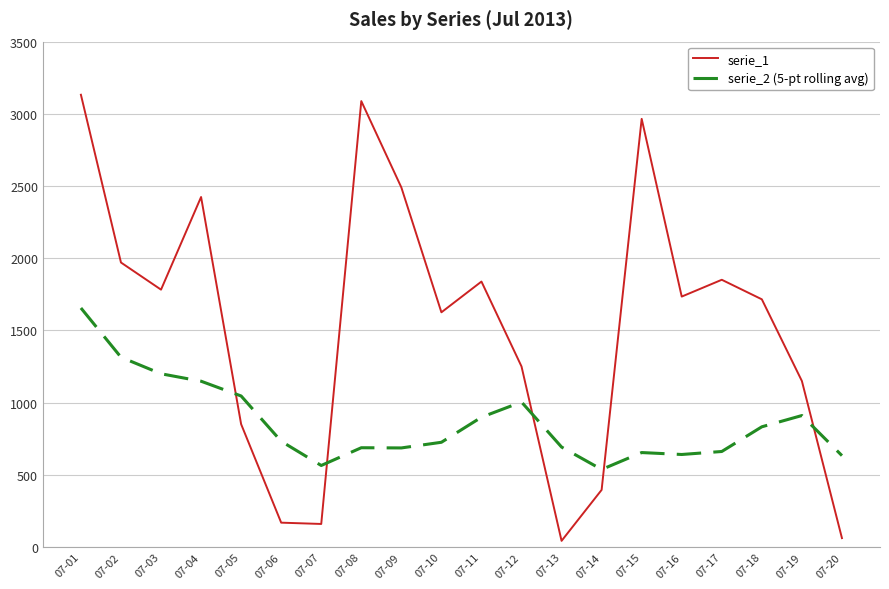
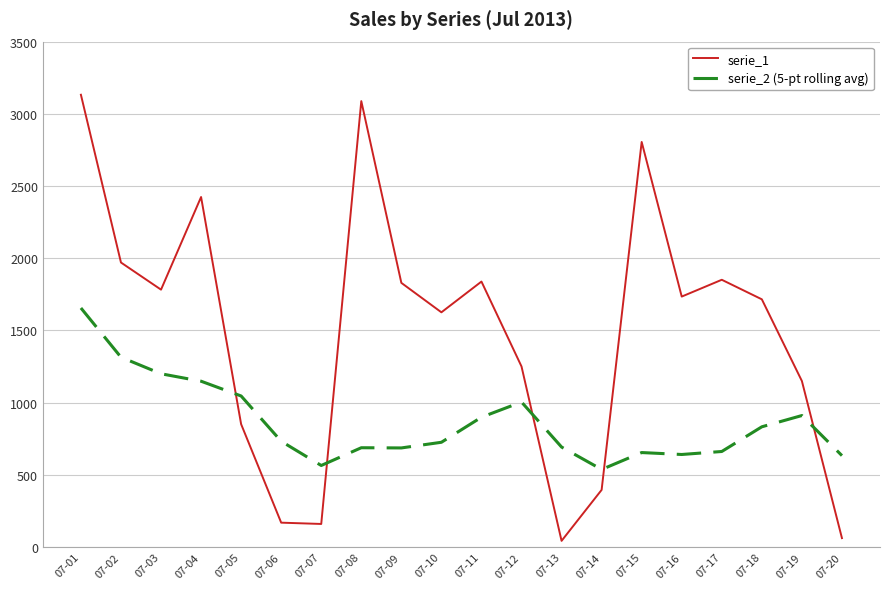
  {
    "serie_1": {
      "07-01": 3130,
      "07-02": 1970,
      "07-03": 1780,
      "07-04": 2420,
      "07-05": 850,
      "07-06": 170,
      "07-07": 160,
      "07-08": 3090,
-     "07-09": 2490,
+     "07-09": 1830,
      "07-10": 1630,
      "07-11": 1840,
      "07-12": 1250,
      "07-13": 40,
      "07-14": 400,
-     "07-15": 2970,
+     "07-15": 2810,
      "07-16": 1730,
      "07-17": 1850,
      "07-18": 1720,
      "07-19": 1150,
      "07-20": 60
    },
    "serie_2 (5-pt rolling avg)": {
      "07-01": 1660,
      "07-02": 1310,
      "07-03": 1200,
      "07-04": 1150,
      "07-05": 1050,
      "07-06": 730,
      "07-07": 560,
      "07-08": 690,
      "07-09": 690,
      "07-10": 720,
      "07-11": 900,
      "07-12": 1000,
      "07-13": 690,
      "07-14": 540,
      "07-15": 650,
      "07-16": 640,
      "07-17": 660,
      "07-18": 830,
      "07-19": 910,
      "07-20": 630
    }
  }
